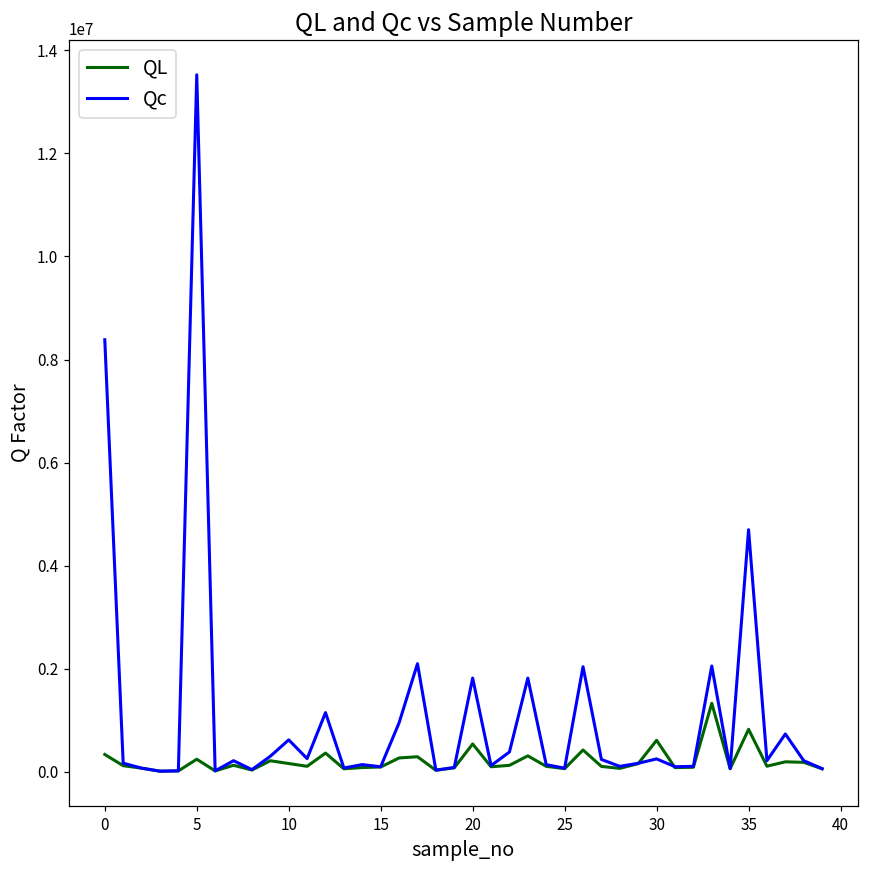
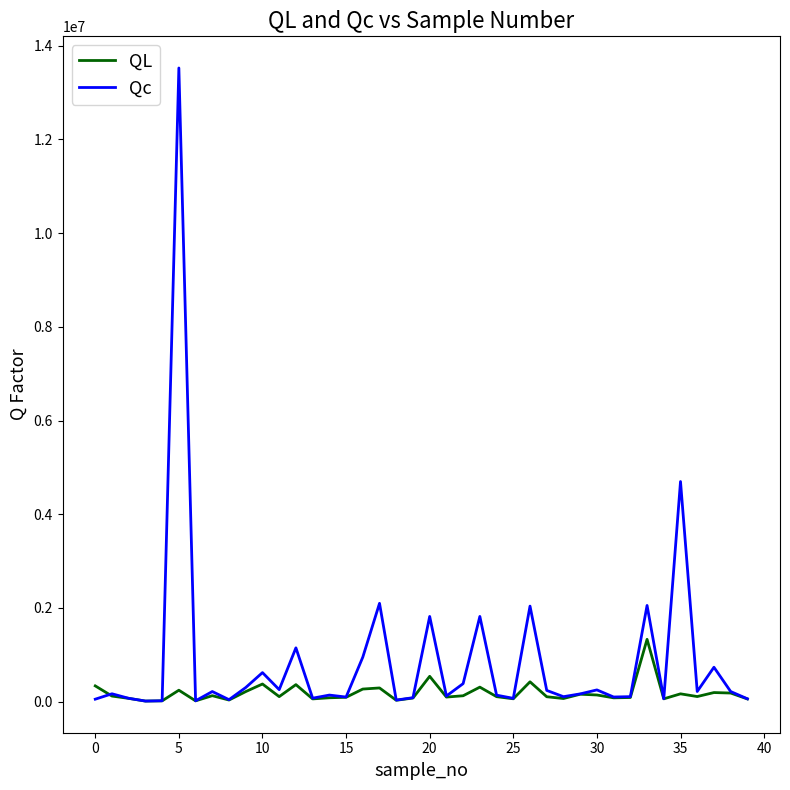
  {
    "QL": {
      "0": 300000,
      "5": 200000,
-     "10": 200000,
+     "10": 400000,
      "20": 500000,
-     "30": 600000,
-     "35": 800000
+     "30": 100000,
+     "35": 200000
    },
    "Qc": {
-     "0": 8400000,
+     "0": 100000,
      "5": 13500000,
      "10": 600000,
      "20": 1800000,
      "30": 300000,
      "35": 4700000
    }
  }
